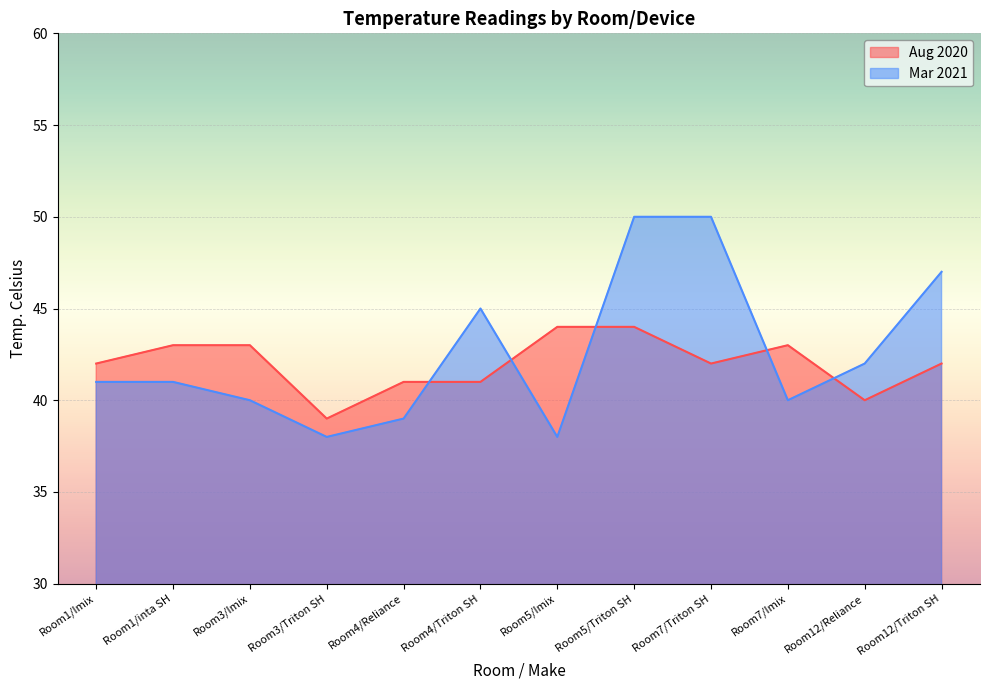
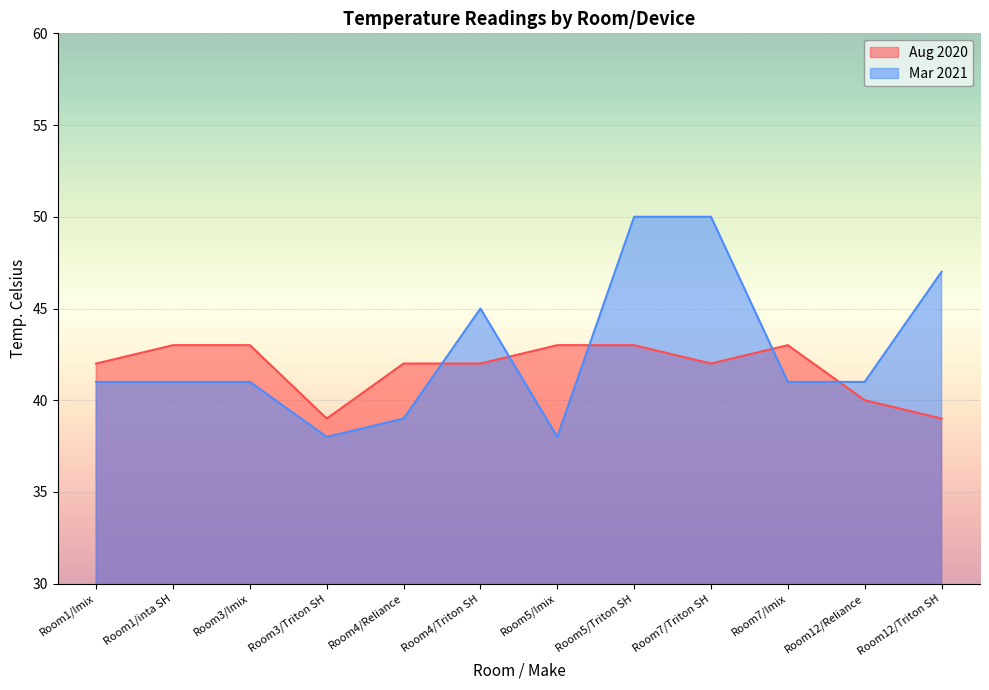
  {
    "Aug 2020": {
      "Room1/Imix": 42,
      "Room1/inta SH": 43,
      "Room3/Imix": 43,
      "Room3/Triton SH": 39,
-     "Room4/Reliance": 41,
-     "Room4/Triton SH": 41,
-     "Room5/Imix": 44,
-     "Room5/Triton SH": 44,
+     "Room4/Reliance": 42,
+     "Room4/Triton SH": 42,
+     "Room5/Imix": 43,
+     "Room5/Triton SH": 43,
      "Room7/Triton SH": 42,
      "Room7/Imix": 43,
      "Room12/Reliance": 40,
-     "Room12/Triton SH": 42
+     "Room12/Triton SH": 39
    },
    "Mar 2021": {
      "Room1/Imix": 41,
      "Room1/inta SH": 41,
-     "Room3/Imix": 40,
+     "Room3/Imix": 41,
      "Room3/Triton SH": 38,
      "Room4/Reliance": 39,
      "Room4/Triton SH": 45,
      "Room5/Imix": 38,
      "Room5/Triton SH": 50,
      "Room7/Triton SH": 50,
-     "Room7/Imix": 40,
-     "Room12/Reliance": 42,
+     "Room7/Imix": 41,
+     "Room12/Reliance": 41,
      "Room12/Triton SH": 47
    }
  }
